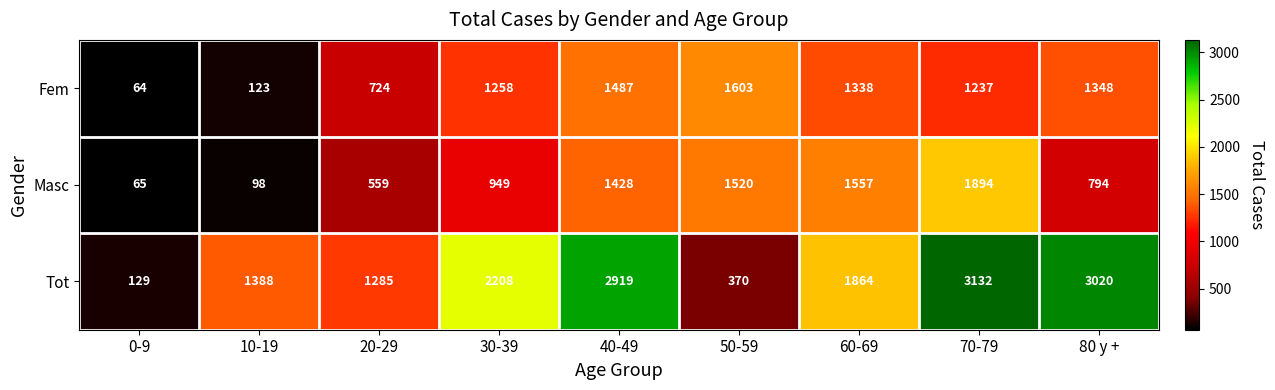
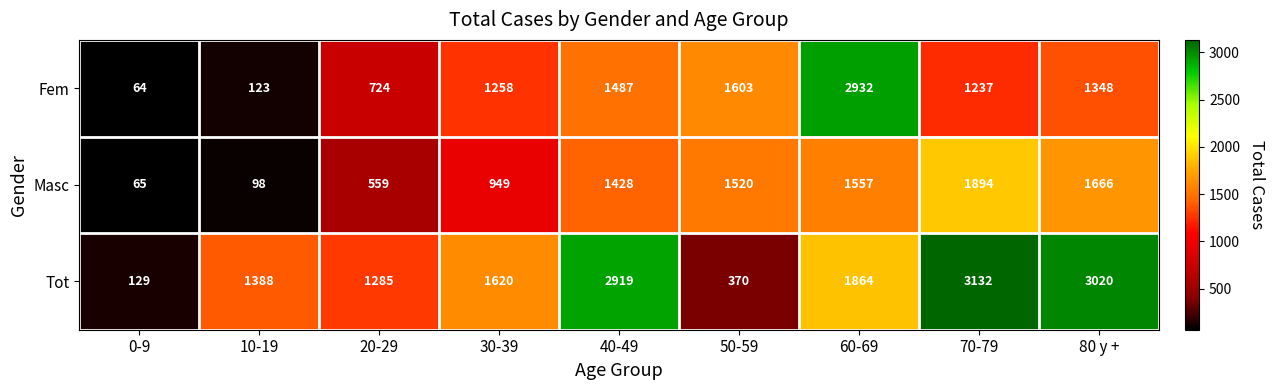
  {
    "Fem": {
      "0-9": 64,
      "10-19": 123,
      "20-29": 724,
      "30-39": 1258,
      "40-49": 1487,
      "50-59": 1603,
-     "60-69": 1338,
+     "60-69": 2932,
      "70-79": 1237,
      "80 y +": 1348
    },
    "Masc": {
      "0-9": 65,
      "10-19": 98,
      "20-29": 559,
      "30-39": 949,
      "40-49": 1428,
      "50-59": 1520,
      "60-69": 1557,
      "70-79": 1894,
-     "80 y +": 794
+     "80 y +": 1666
    },
    "Tot": {
      "0-9": 129,
      "10-19": 1388,
      "20-29": 1285,
-     "30-39": 2208,
+     "30-39": 1620,
      "40-49": 2919,
      "50-59": 370,
      "60-69": 1864,
      "70-79": 3132,
      "80 y +": 3020
    }
  }
